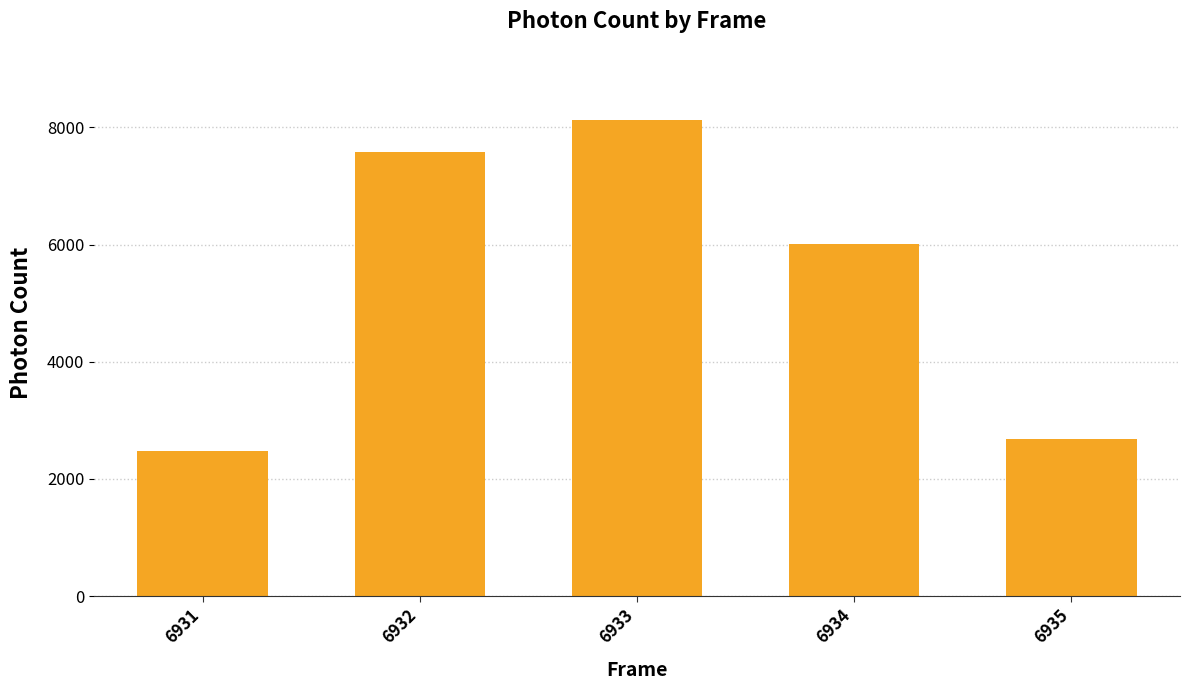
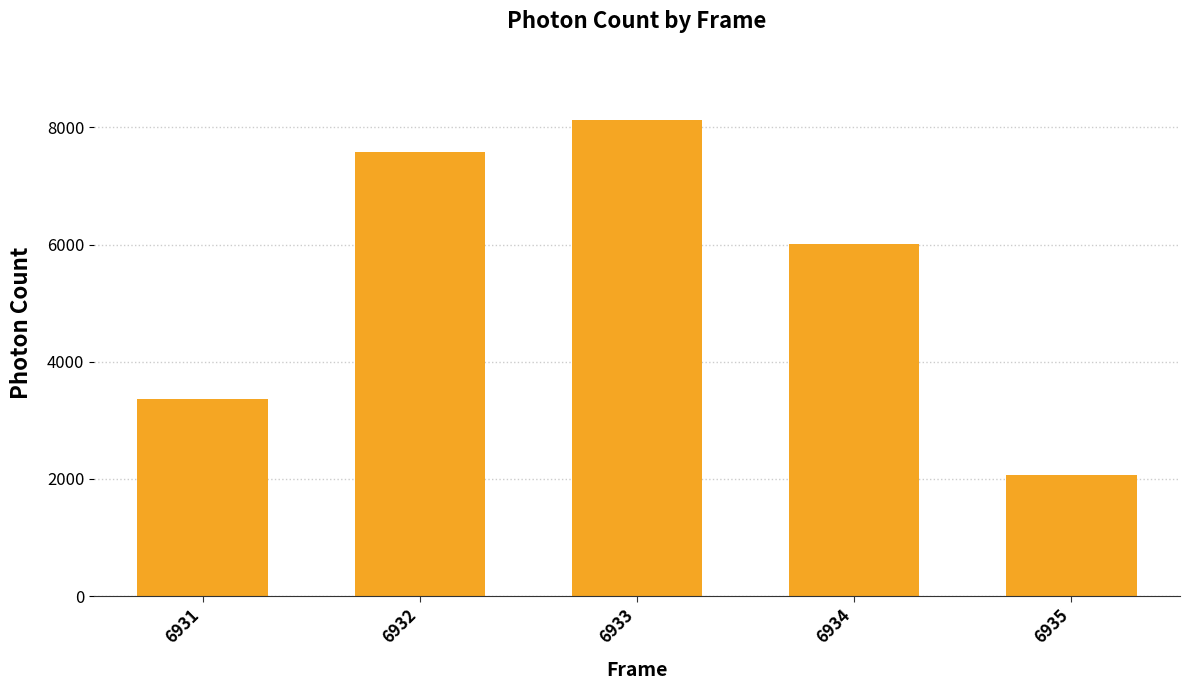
  {
-   "6931": 2500,
+   "6931": 3400,
    "6932": 7600,
    "6933": 8100,
    "6934": 6000,
-   "6935": 2700
+   "6935": 2100
  }
